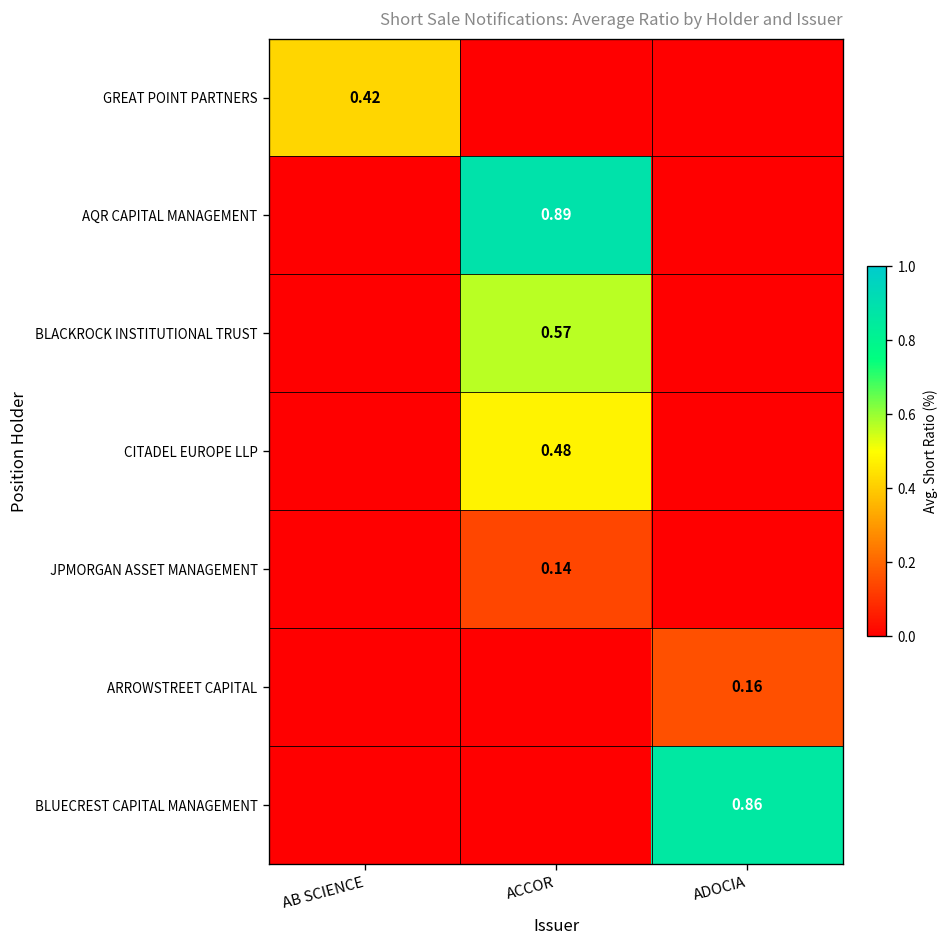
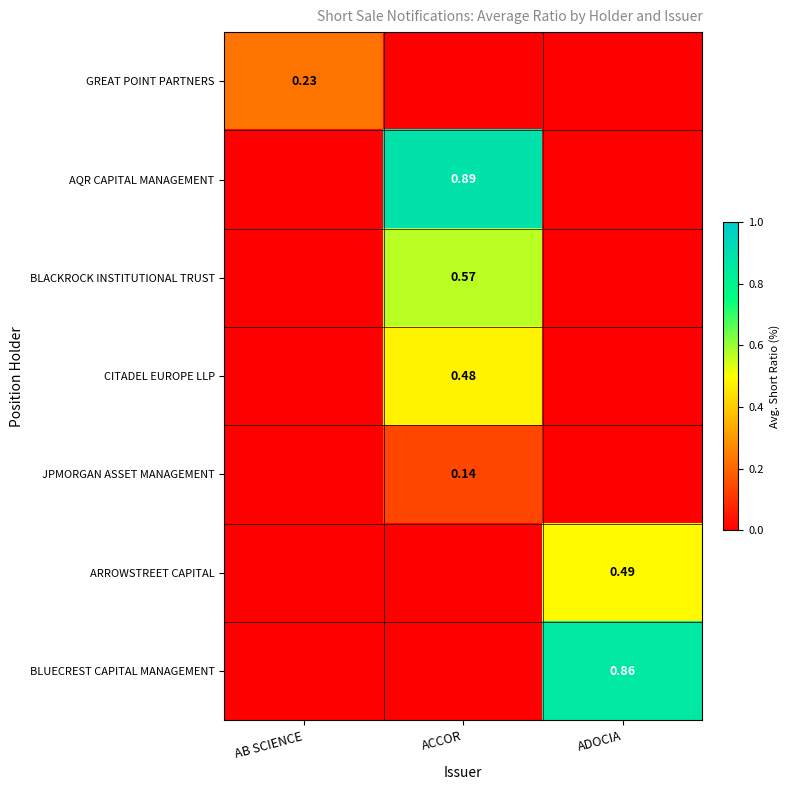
  {
    "GREAT POINT PARTNERS": {
-     "AB SCIENCE": 0.42
+     "AB SCIENCE": 0.23
    },
    "AQR CAPITAL MANAGEMENT": {
      "ACCOR": 0.89
    },
    "BLACKROCK INSTITUTIONAL TRUST": {
      "ACCOR": 0.57
    },
    "CITADEL EUROPE LLP": {
      "ACCOR": 0.48
    },
    "JPMORGAN ASSET MANAGEMENT": {
      "ACCOR": 0.14
    },
    "ARROWSTREET CAPITAL": {
-     "ADOCIA": 0.16
+     "ADOCIA": 0.49
    },
    "BLUECREST CAPITAL MANAGEMENT": {
      "ADOCIA": 0.86
    }
  }
